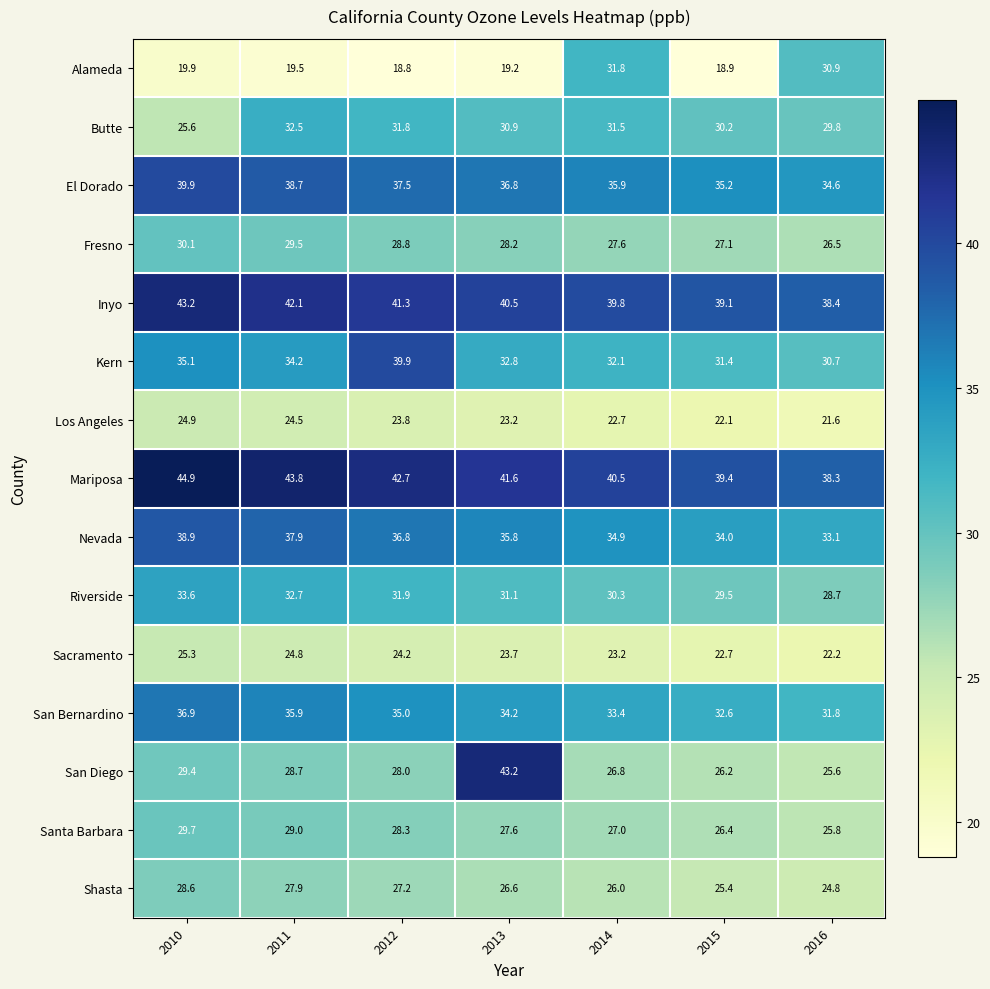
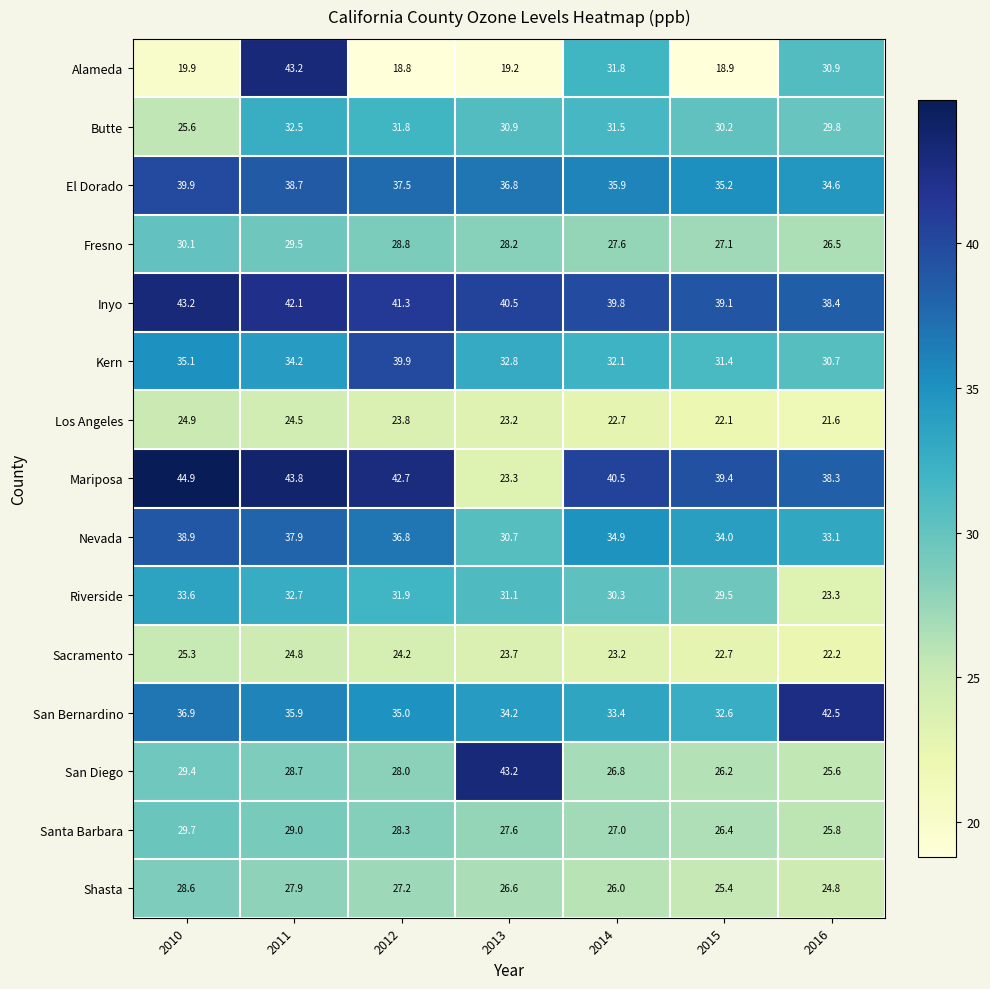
  {
    "Alameda": {
      "2010": 19.9,
-     "2011": 19.5,
+     "2011": 43.2,
      "2012": 18.8,
      "2013": 19.2,
      "2014": 31.8,
      "2015": 18.9,
      "2016": 30.9
    },
    "Butte": {
      "2010": 25.6,
      "2011": 32.5,
      "2012": 31.8,
      "2013": 30.9,
      "2014": 31.5,
      "2015": 30.2,
      "2016": 29.8
    },
    "El Dorado": {
      "2010": 39.9,
      "2011": 38.7,
      "2012": 37.5,
      "2013": 36.8,
      "2014": 35.9,
      "2015": 35.2,
      "2016": 34.6
    },
    "Fresno": {
      "2010": 30.1,
      "2011": 29.5,
      "2012": 28.8,
      "2013": 28.2,
      "2014": 27.6,
      "2015": 27.1,
      "2016": 26.5
    },
    "Inyo": {
      "2010": 43.2,
      "2011": 42.1,
      "2012": 41.3,
      "2013": 40.5,
      "2014": 39.8,
      "2015": 39.1,
      "2016": 38.4
    },
    "Kern": {
      "2010": 35.1,
      "2011": 34.2,
      "2012": 39.9,
      "2013": 32.8,
      "2014": 32.1,
      "2015": 31.4,
      "2016": 30.7
    },
    "Los Angeles": {
      "2010": 24.9,
      "2011": 24.5,
      "2012": 23.8,
      "2013": 23.2,
      "2014": 22.7,
      "2015": 22.1,
      "2016": 21.6
    },
    "Mariposa": {
      "2010": 44.9,
      "2011": 43.8,
      "2012": 42.7,
-     "2013": 41.6,
+     "2013": 23.3,
      "2014": 40.5,
      "2015": 39.4,
      "2016": 38.3
    },
    "Nevada": {
      "2010": 38.9,
      "2011": 37.9,
      "2012": 36.8,
-     "2013": 35.8,
+     "2013": 30.7,
      "2014": 34.9,
      "2015": 34.0,
      "2016": 33.1
    },
    "Riverside": {
      "2010": 33.6,
      "2011": 32.7,
      "2012": 31.9,
      "2013": 31.1,
      "2014": 30.3,
      "2015": 29.5,
-     "2016": 28.7
+     "2016": 23.3
    },
    "Sacramento": {
      "2010": 25.3,
      "2011": 24.8,
      "2012": 24.2,
      "2013": 23.7,
      "2014": 23.2,
      "2015": 22.7,
      "2016": 22.2
    },
    "San Bernardino": {
      "2010": 36.9,
      "2011": 35.9,
      "2012": 35.0,
      "2013": 34.2,
      "2014": 33.4,
      "2015": 32.6,
-     "2016": 31.8
+     "2016": 42.5
    },
    "San Diego": {
      "2010": 29.4,
      "2011": 28.7,
      "2012": 28.0,
      "2013": 43.2,
      "2014": 26.8,
      "2015": 26.2,
      "2016": 25.6
    },
    "Santa Barbara": {
      "2010": 29.7,
      "2011": 29.0,
      "2012": 28.3,
      "2013": 27.6,
      "2014": 27.0,
      "2015": 26.4,
      "2016": 25.8
    },
    "Shasta": {
      "2010": 28.6,
      "2011": 27.9,
      "2012": 27.2,
      "2013": 26.6,
      "2014": 26.0,
      "2015": 25.4,
      "2016": 24.8
    }
  }
